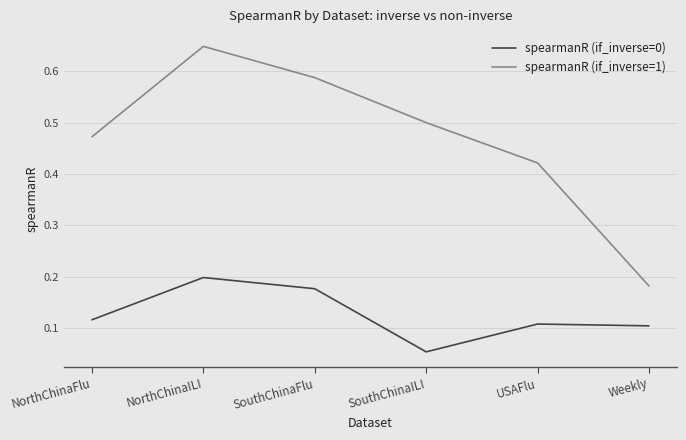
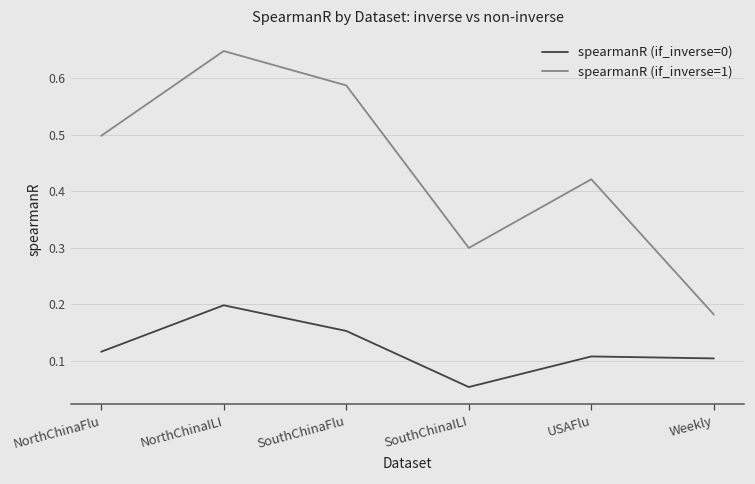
  {
    "spearmanR (if_inverse=0)": {
      "NorthChinaFlu": 0.12,
      "NorthChinaILI": 0.20,
-     "SouthChinaFlu": 0.18,
+     "SouthChinaFlu": 0.15,
      "SouthChinaILI": 0.05,
      "USAFlu": 0.11,
      "Weekly": 0.10
    },
    "spearmanR (if_inverse=1)": {
-     "NorthChinaFlu": 0.47,
+     "NorthChinaFlu": 0.50,
      "NorthChinaILI": 0.65,
      "SouthChinaFlu": 0.59,
-     "SouthChinaILI": 0.5,
+     "SouthChinaILI": 0.3,
      "USAFlu": 0.42,
      "Weekly": 0.18
    }
  }
